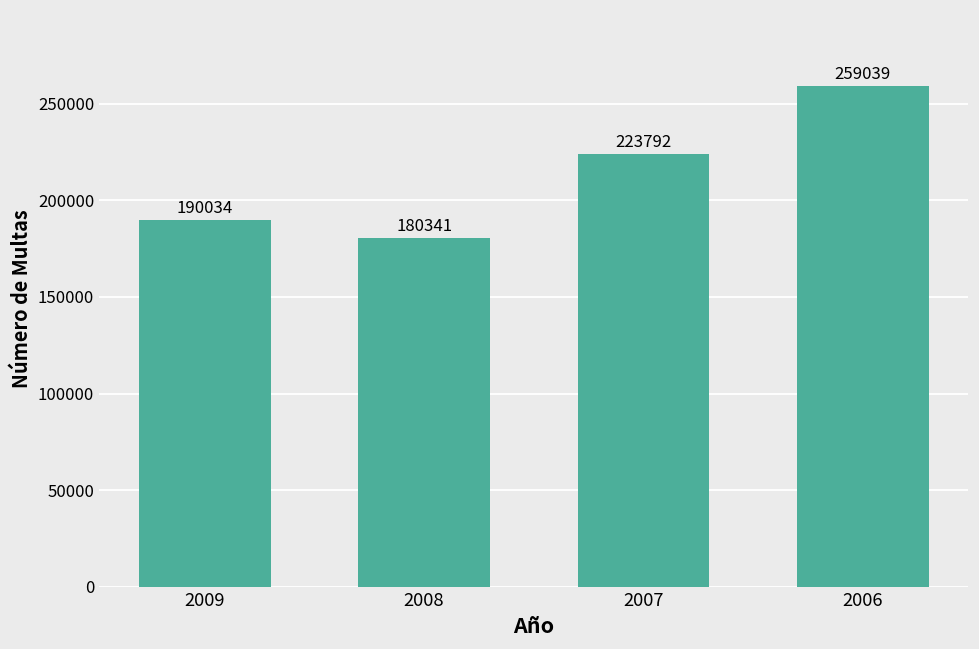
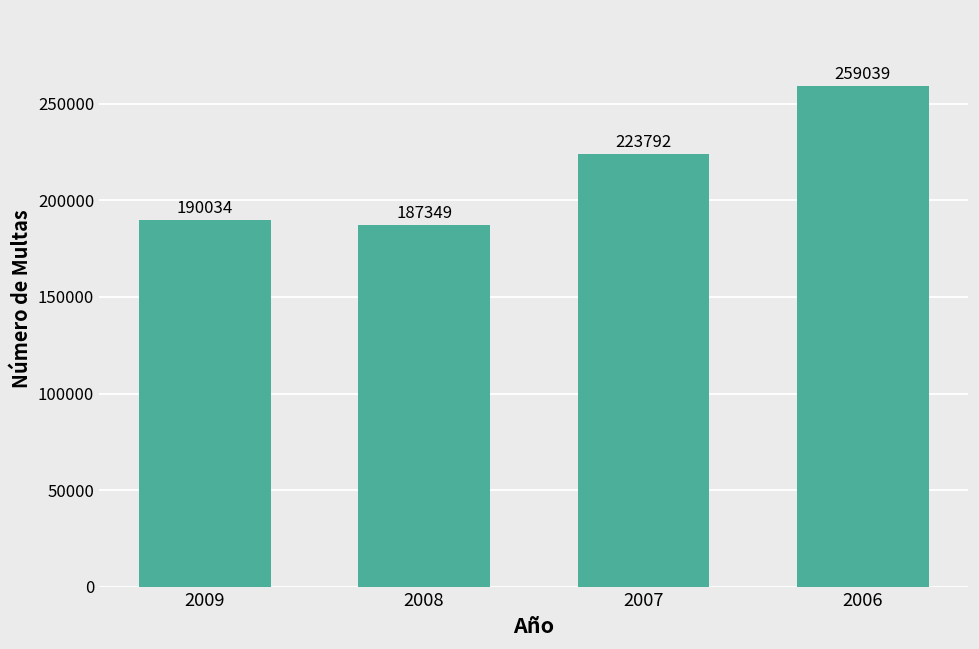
  {
    "2009": 190034,
-   "2008": 180341,
+   "2008": 187349,
    "2007": 223792,
    "2006": 259039
  }
